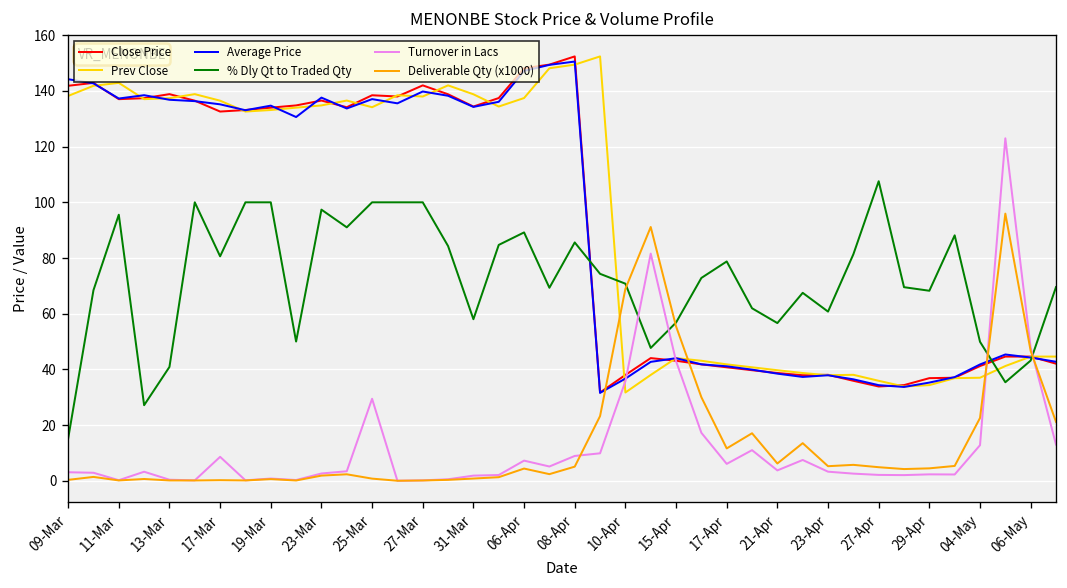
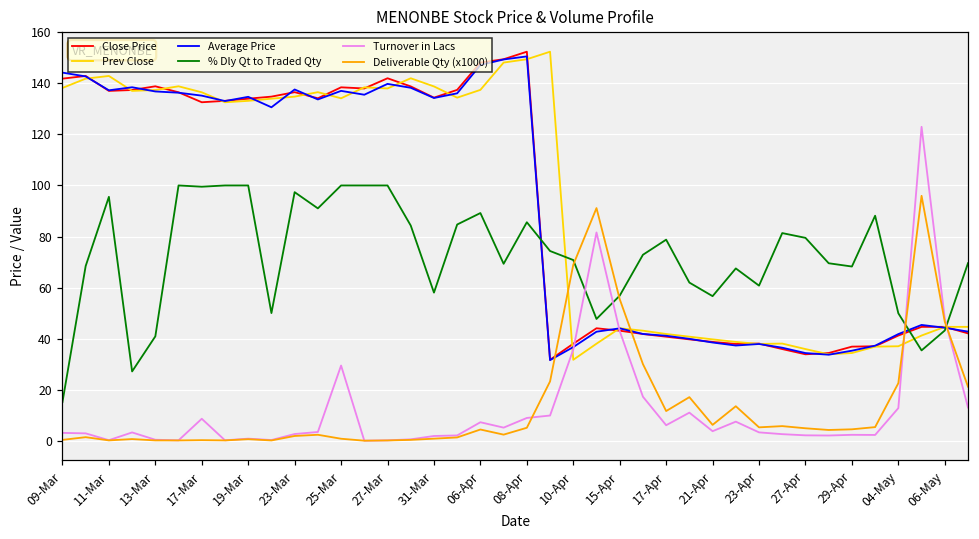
  {
    "Close Price": {
      "09-Mar": 142,
      "13-Mar": 139,
      "17-Mar": 133,
      "25-Mar": 138,
      "27-Mar": 142,
      "08-Apr": 152,
      "10-Apr": 38,
      "29-Apr": 37
    },
    "Average Price": {
      "09-Mar": 144,
      "17-Mar": 135,
      "25-Mar": 137,
      "27-Mar": 140,
      "08-Apr": 151
    },
    "% Dly Qt to Traded Qty": {
      "09-Mar": 15,
      "11-Mar": 96,
      "13-Mar": 41,
-     "17-Mar": 81,
+     "17-Mar": 100,
      "19-Mar": 100,
      "23-Mar": 97,
      "25-Mar": 100,
      "27-Mar": 100,
      "31-Mar": 58,
      "06-Apr": 89,
      "08-Apr": 86,
      "10-Apr": 71,
      "15-Apr": 57,
      "17-Apr": 79,
      "21-Apr": 57,
      "23-Apr": 61,
-     "27-Apr": 108,
+     "27-Apr": 79,
      "29-Apr": 68,
      "04-May": 50
    },
    "Turnover in Lacs": {
      "09-Mar": 3,
      "17-Mar": 9,
      "25-Mar": 29,
      "06-Apr": 7,
      "08-Apr": 9,
      "17-Apr": 6,
      "21-Apr": 4,
      "23-Apr": 3,
      "27-Apr": 2,
      "29-Apr": 2,
      "04-May": 13,
      "06-May": 48
    }
  }
